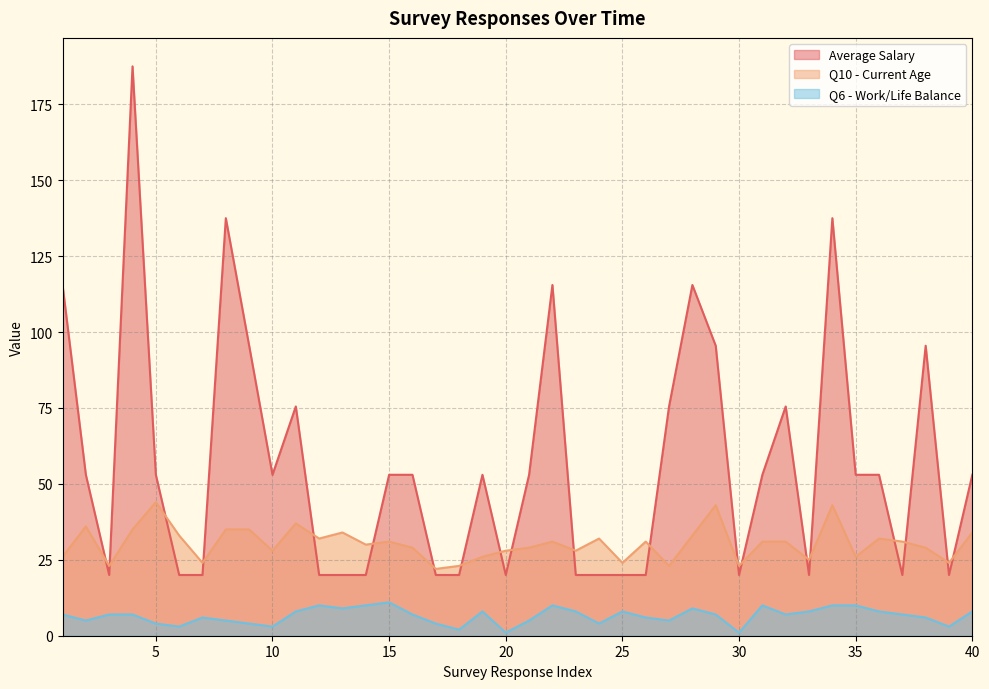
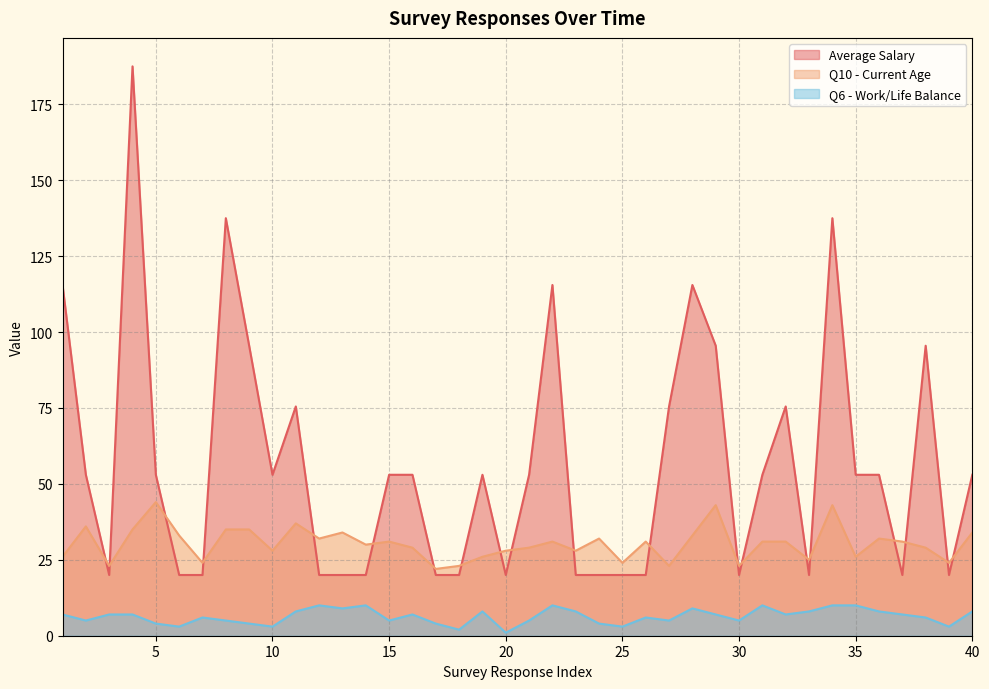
  {
    "Q6 - Work/Life Balance": {
      "5": 4,
      "10": 3,
-     "15": 11,
+     "15": 5,
      "20": 1,
-     "25": 8,
-     "30": 1,
+     "25": 3,
+     "30": 5,
      "35": 10,
      "40": 8
    }
  }
